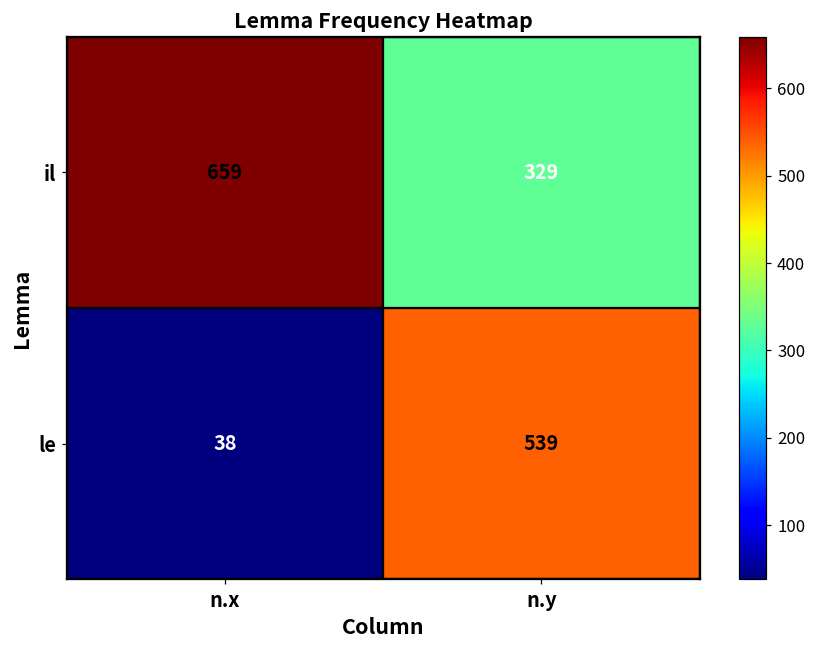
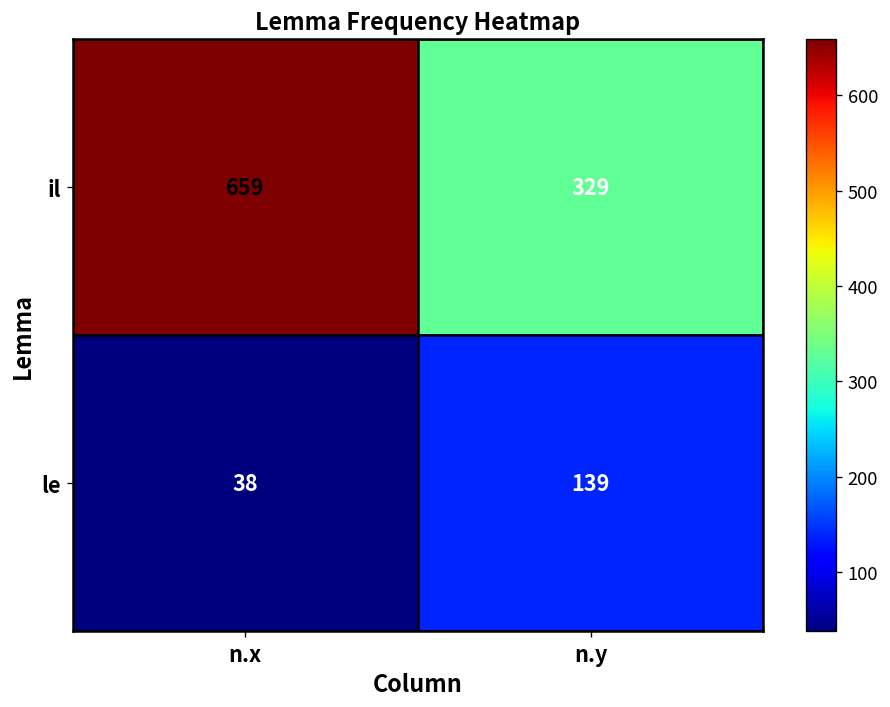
  {
    "il": {
      "n.x": 659,
      "n.y": 329
    },
    "le": {
      "n.x": 38,
-     "n.y": 539
+     "n.y": 139
    }
  }
